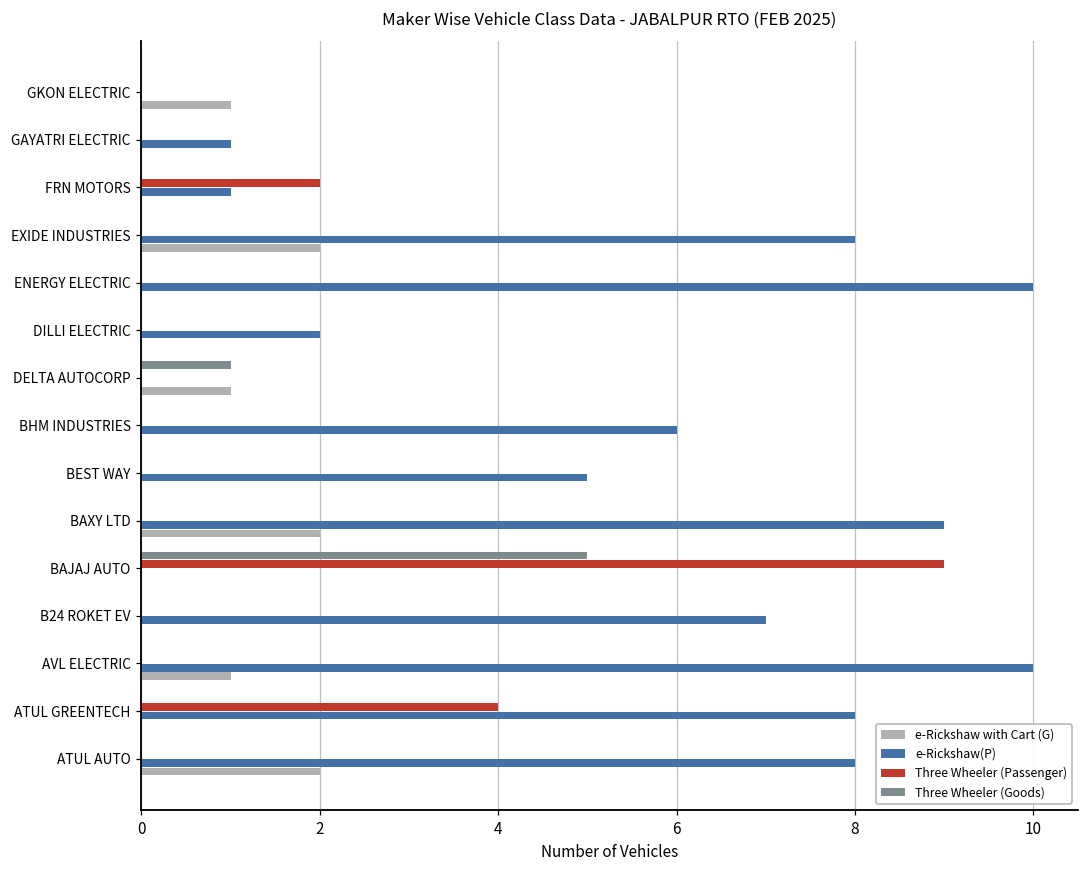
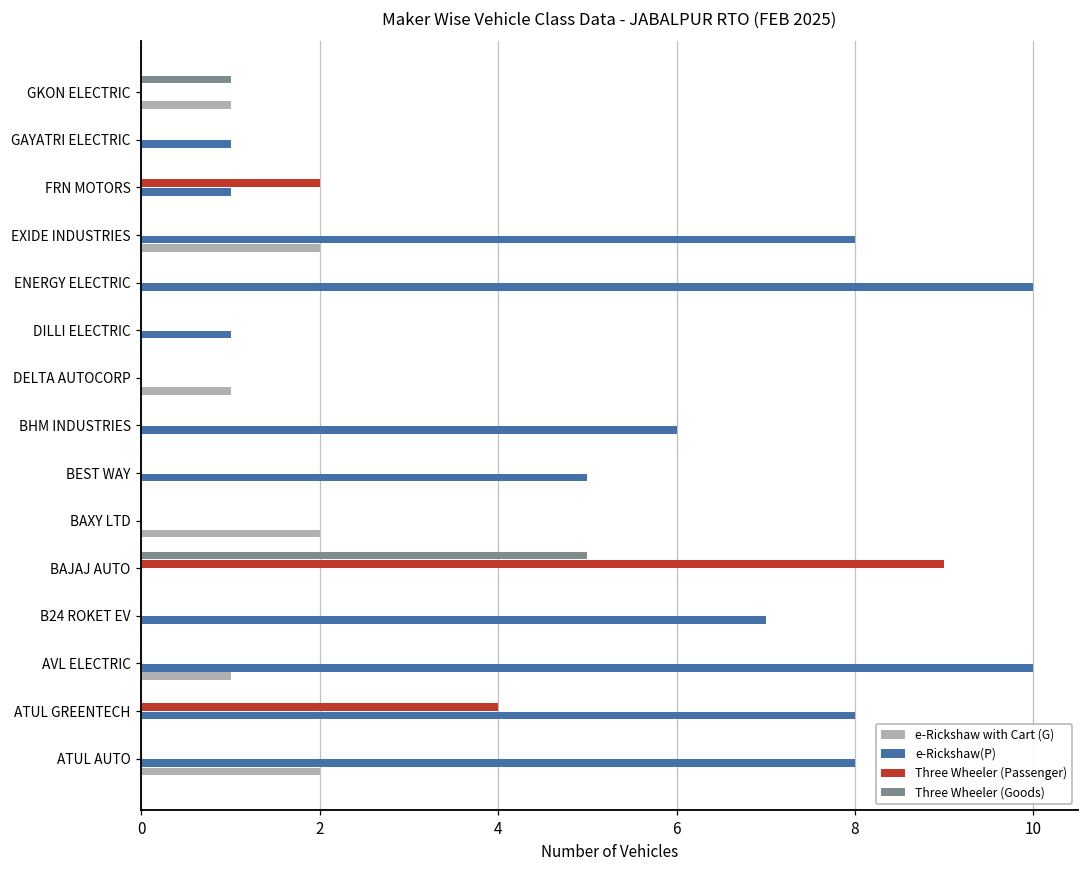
  {
    "e-Rickshaw with Cart (G)": {
      "GKON ELECTRIC": 1,
      "GAYATRI ELECTRIC": 0,
      "FRN MOTORS": 0,
      "EXIDE INDUSTRIES": 2,
      "ENERGY ELECTRIC": 0,
      "DILLI ELECTRIC": 0,
      "DELTA AUTOCORP": 1,
      "BHM INDUSTRIES": 0,
      "BEST WAY": 0,
      "BAXY LTD": 2,
      "BAJAJ AUTO": 0,
      "B24 ROKET EV": 0,
      "AVL ELECTRIC": 1,
      "ATUL GREENTECH": 0,
      "ATUL AUTO": 2
    },
    "e-Rickshaw(P)": {
      "GKON ELECTRIC": 0,
      "GAYATRI ELECTRIC": 1,
      "FRN MOTORS": 1,
      "EXIDE INDUSTRIES": 8,
      "ENERGY ELECTRIC": 10,
-     "DILLI ELECTRIC": 2,
+     "DILLI ELECTRIC": 1,
      "DELTA AUTOCORP": 0,
      "BHM INDUSTRIES": 6,
      "BEST WAY": 5,
-     "BAXY LTD": 9,
+     "BAXY LTD": 0,
      "BAJAJ AUTO": 0,
      "B24 ROKET EV": 7,
      "AVL ELECTRIC": 10,
      "ATUL GREENTECH": 8,
      "ATUL AUTO": 8
    },
    "Three Wheeler (Passenger)": {
      "GKON ELECTRIC": 0,
      "GAYATRI ELECTRIC": 0,
      "FRN MOTORS": 2,
      "EXIDE INDUSTRIES": 0,
      "ENERGY ELECTRIC": 0,
      "DILLI ELECTRIC": 0,
      "DELTA AUTOCORP": 0,
      "BHM INDUSTRIES": 0,
      "BEST WAY": 0,
      "BAXY LTD": 0,
      "BAJAJ AUTO": 9,
      "B24 ROKET EV": 0,
      "AVL ELECTRIC": 0,
      "ATUL GREENTECH": 4,
      "ATUL AUTO": 0
    },
    "Three Wheeler (Goods)": {
-     "GKON ELECTRIC": 0,
+     "GKON ELECTRIC": 1,
      "GAYATRI ELECTRIC": 0,
      "FRN MOTORS": 0,
      "EXIDE INDUSTRIES": 0,
      "ENERGY ELECTRIC": 0,
      "DILLI ELECTRIC": 0,
-     "DELTA AUTOCORP": 1,
+     "DELTA AUTOCORP": 0,
      "BHM INDUSTRIES": 0,
      "BEST WAY": 0,
      "BAXY LTD": 0,
      "BAJAJ AUTO": 5,
      "B24 ROKET EV": 0,
      "AVL ELECTRIC": 0,
      "ATUL GREENTECH": 0,
      "ATUL AUTO": 0
    }
  }
